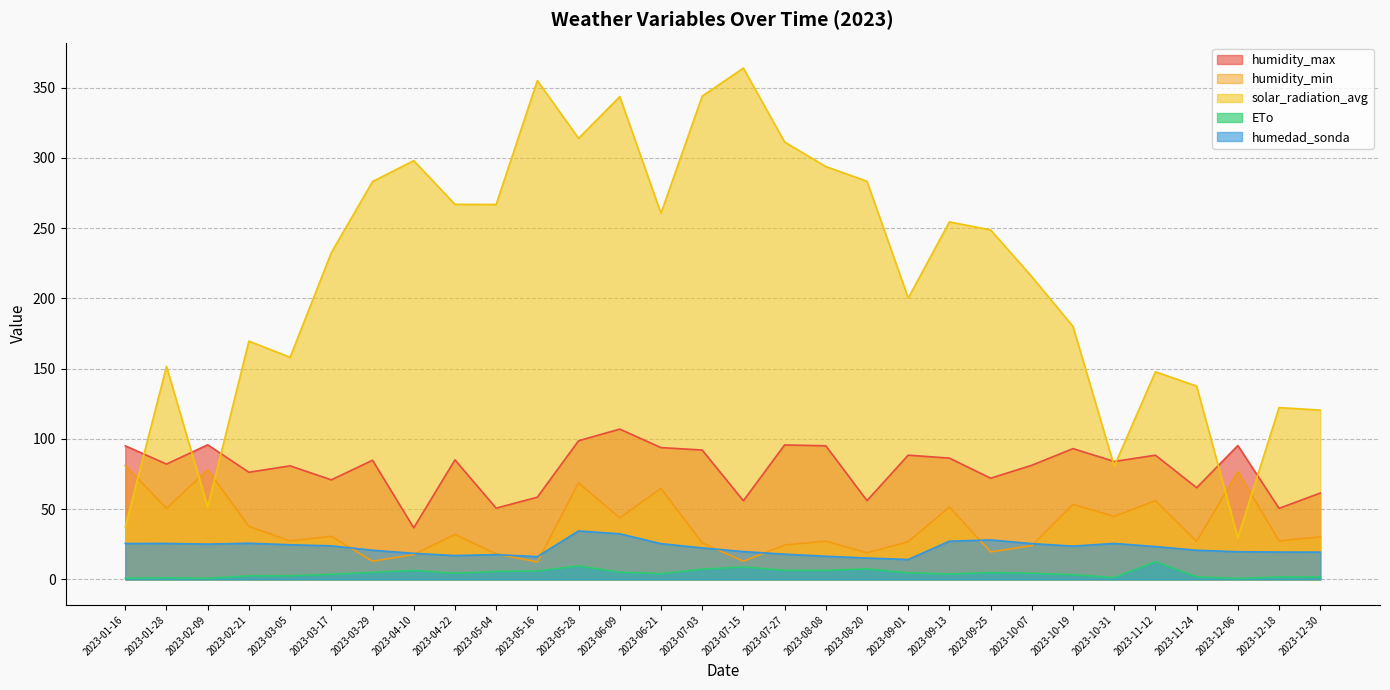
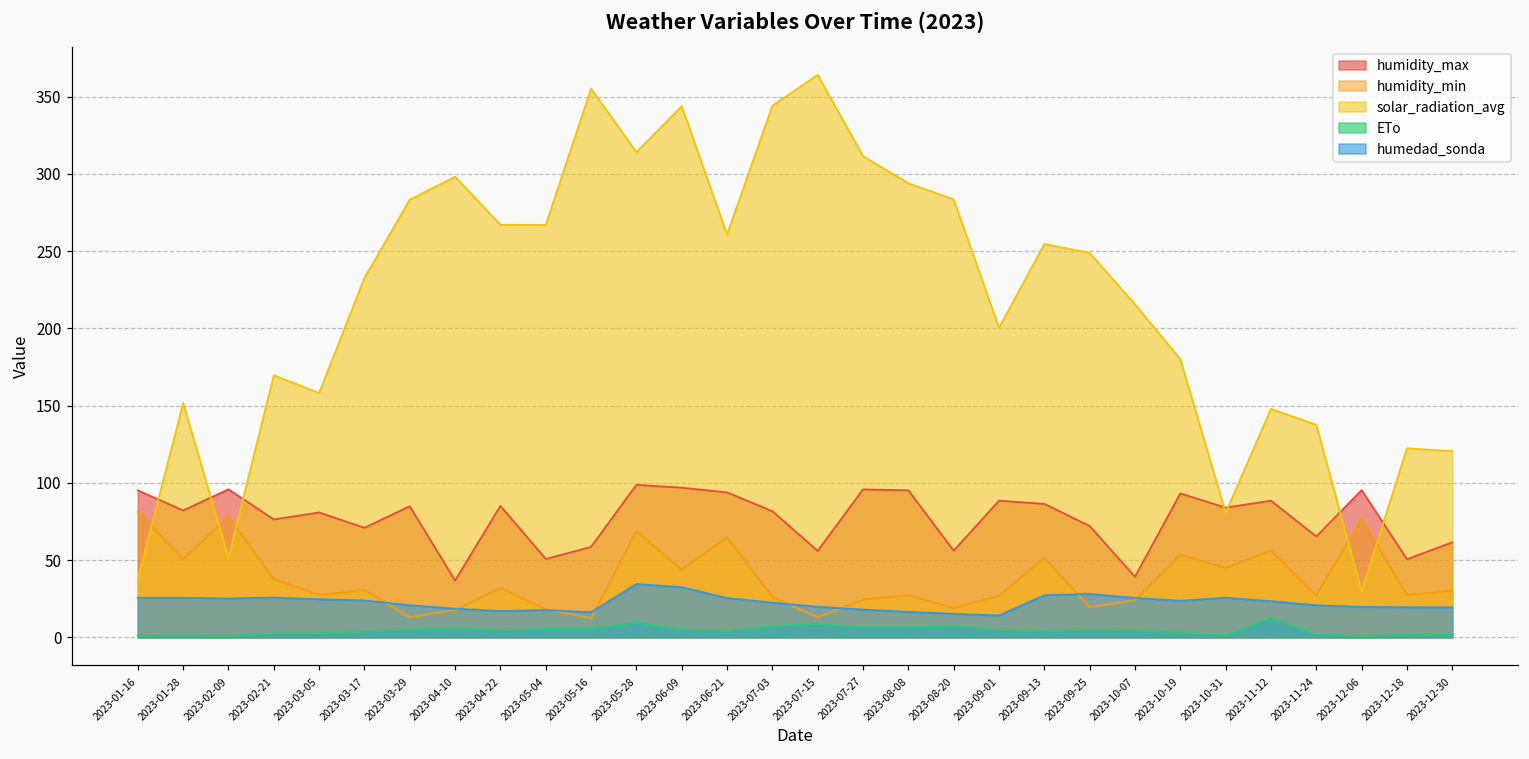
  {
    "humidity_max": {
      "2023-01-16": 95,
      "2023-01-28": 82,
      "2023-02-09": 96,
      "2023-02-21": 76,
      "2023-03-05": 81,
      "2023-03-17": 71,
      "2023-03-29": 85,
      "2023-04-10": 37,
      "2023-04-22": 85,
      "2023-05-04": 51,
      "2023-05-16": 59,
      "2023-05-28": 99,
-     "2023-06-09": 107,
+     "2023-06-09": 97,
      "2023-06-21": 94,
-     "2023-07-03": 92,
+     "2023-07-03": 82,
      "2023-07-15": 56,
      "2023-07-27": 96,
      "2023-08-08": 95,
      "2023-08-20": 56,
      "2023-09-01": 88,
      "2023-09-13": 86,
      "2023-09-25": 72,
-     "2023-10-07": 81,
+     "2023-10-07": 39,
      "2023-10-19": 93,
      "2023-10-31": 84,
      "2023-11-12": 88,
      "2023-11-24": 65,
      "2023-12-06": 95,
      "2023-12-18": 51,
      "2023-12-30": 61
    },
    "ETo": {
      "2023-01-16": 1,
      "2023-01-28": 1,
      "2023-02-09": 1,
      "2023-02-21": 3,
      "2023-03-05": 3,
      "2023-03-17": 4,
      "2023-03-29": 5,
      "2023-04-10": 6,
      "2023-04-22": 4,
      "2023-05-04": 6,
      "2023-05-16": 6,
      "2023-05-28": 10,
      "2023-06-09": 5,
      "2023-06-21": 4,
      "2023-07-03": 7,
      "2023-07-15": 9,
      "2023-07-27": 6,
      "2023-08-08": 6,
      "2023-08-20": 8,
      "2023-09-01": 5,
      "2023-09-13": 4,
      "2023-09-25": 5,
      "2023-10-07": 4,
      "2023-10-19": 3,
      "2023-10-31": 1,
      "2023-11-12": 13,
      "2023-11-24": 2,
      "2023-12-06": 1,
      "2023-12-18": 2,
      "2023-12-30": 2
    },
    "humedad_sonda": {
      "2023-01-16": 26,
      "2023-01-28": 26,
      "2023-02-09": 25,
      "2023-02-21": 26,
      "2023-03-05": 25,
      "2023-03-17": 24,
      "2023-03-29": 21,
      "2023-04-22": 17,
      "2023-05-16": 16,
      "2023-05-28": 34,
      "2023-06-09": 32,
      "2023-06-21": 25,
      "2023-07-03": 22,
      "2023-07-15": 20,
      "2023-07-27": 18,
      "2023-08-08": 16,
      "2023-08-20": 15,
      "2023-09-01": 14,
      "2023-09-13": 27,
      "2023-09-25": 28,
      "2023-10-19": 24,
      "2023-10-31": 26,
      "2023-11-12": 23,
      "2023-11-24": 21,
      "2023-12-06": 20,
      "2023-12-18": 19,
      "2023-12-30": 19
    }
  }
